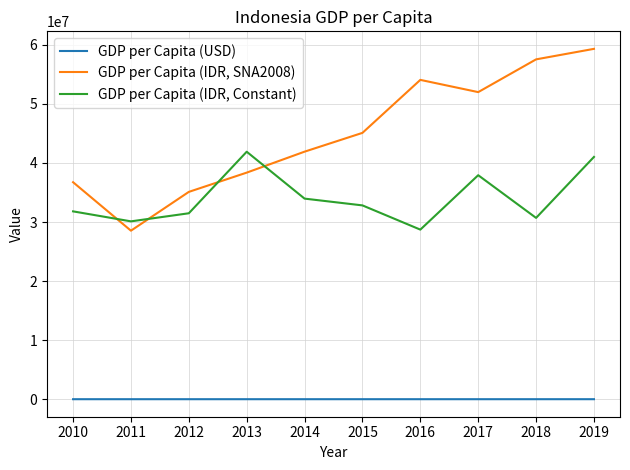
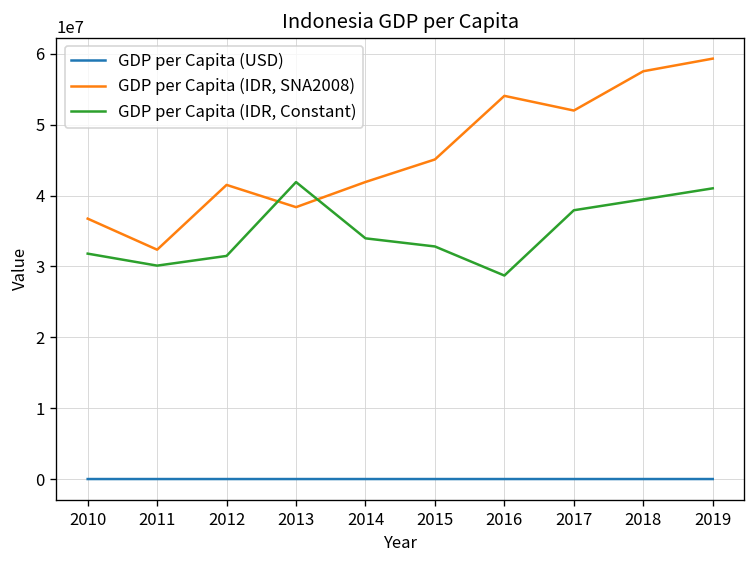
  {
    "GDP per Capita (USD)": {
      "2010": 0,
      "2011": 0,
      "2012": 0,
      "2013": 0,
      "2014": 0,
      "2015": 0,
      "2016": 0,
      "2017": 0,
      "2018": 0,
      "2019": 0
    },
    "GDP per Capita (IDR, SNA2008)": {
      "2010": 37000000,
-     "2011": 29000000,
-     "2012": 35000000,
+     "2011": 32000000,
+     "2012": 42000000,
      "2013": 38000000,
      "2014": 42000000,
      "2015": 45000000,
      "2016": 54000000,
      "2017": 52000000,
      "2018": 58000000,
      "2019": 59000000
    },
    "GDP per Capita (IDR, Constant)": {
      "2010": 32000000,
      "2011": 30000000,
      "2012": 31000000,
      "2013": 42000000,
      "2014": 34000000,
      "2015": 33000000,
      "2016": 29000000,
      "2017": 38000000,
-     "2018": 31000000,
+     "2018": 39000000,
      "2019": 41000000
    }
  }
